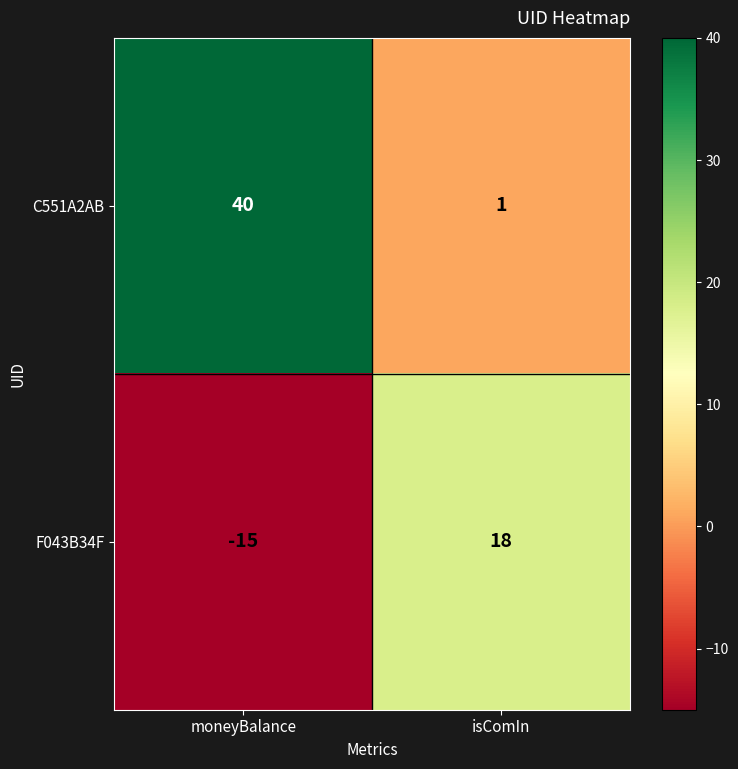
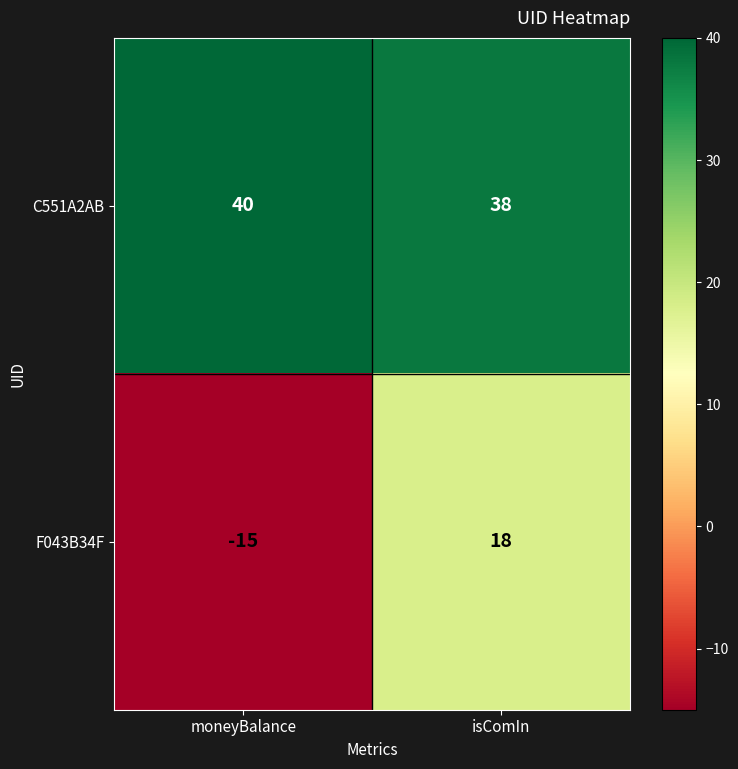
  {
    "C551A2AB": {
      "moneyBalance": 40,
-     "isComIn": 1
+     "isComIn": 38
    },
    "F043B34F": {
      "moneyBalance": -15,
      "isComIn": 18
    }
  }
